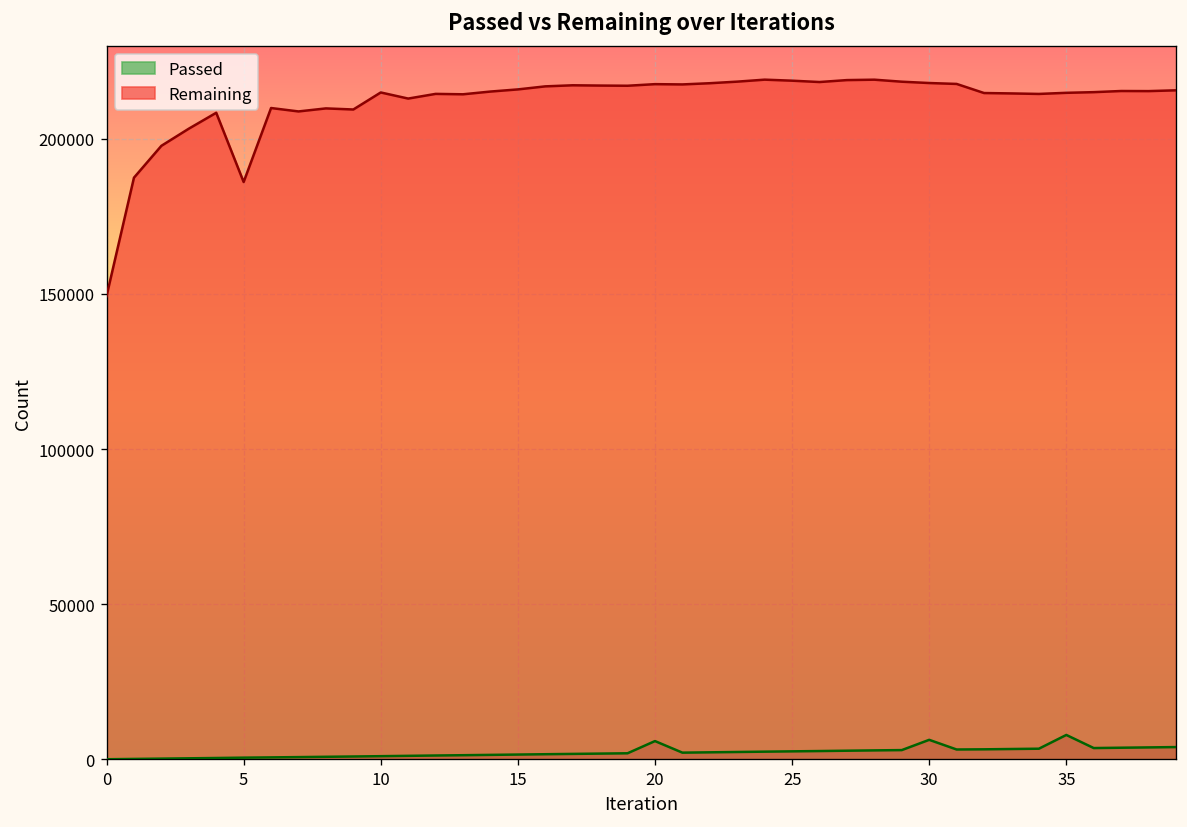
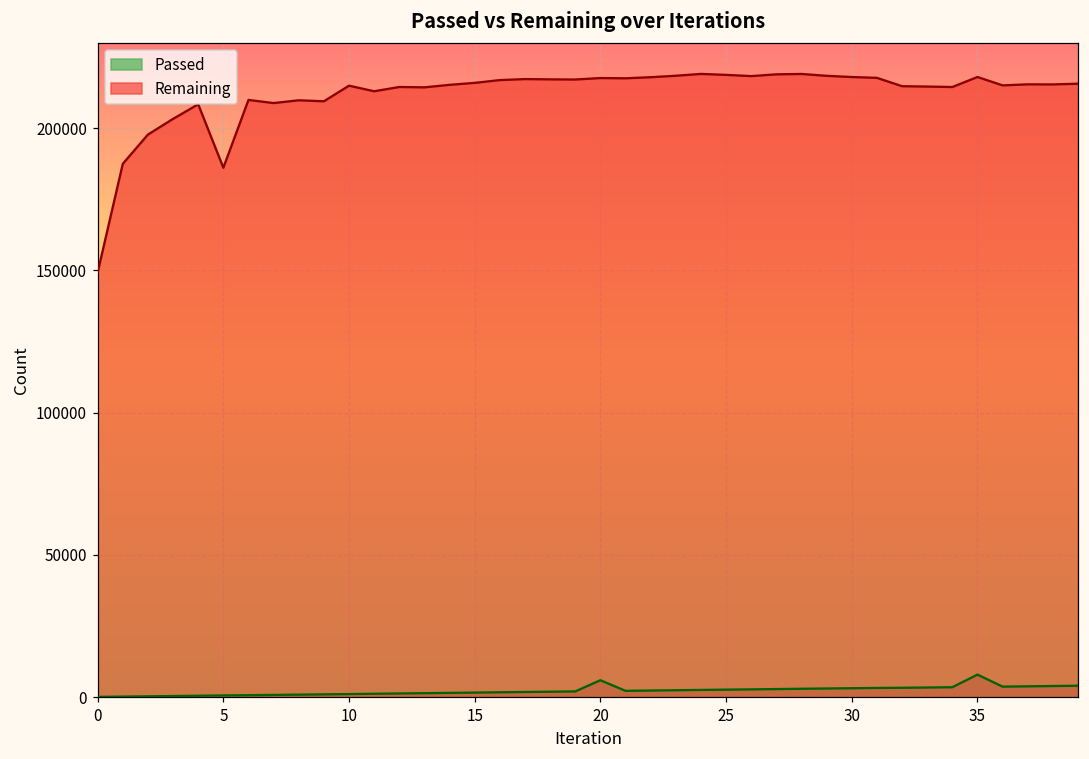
  {
    "Passed": {
      "0": 0,
      "5": 1000,
      "10": 1000,
      "15": 2000,
      "20": 6000,
      "25": 3000,
-     "30": 6000,
+     "30": 3000,
      "35": 8000
    },
    "Remaining": {
      "0": 149000,
      "5": 186000,
      "10": 215000,
      "15": 216000,
      "20": 218000,
      "25": 219000,
      "30": 218000,
-     "35": 215000
+     "35": 218000
    }
  }
